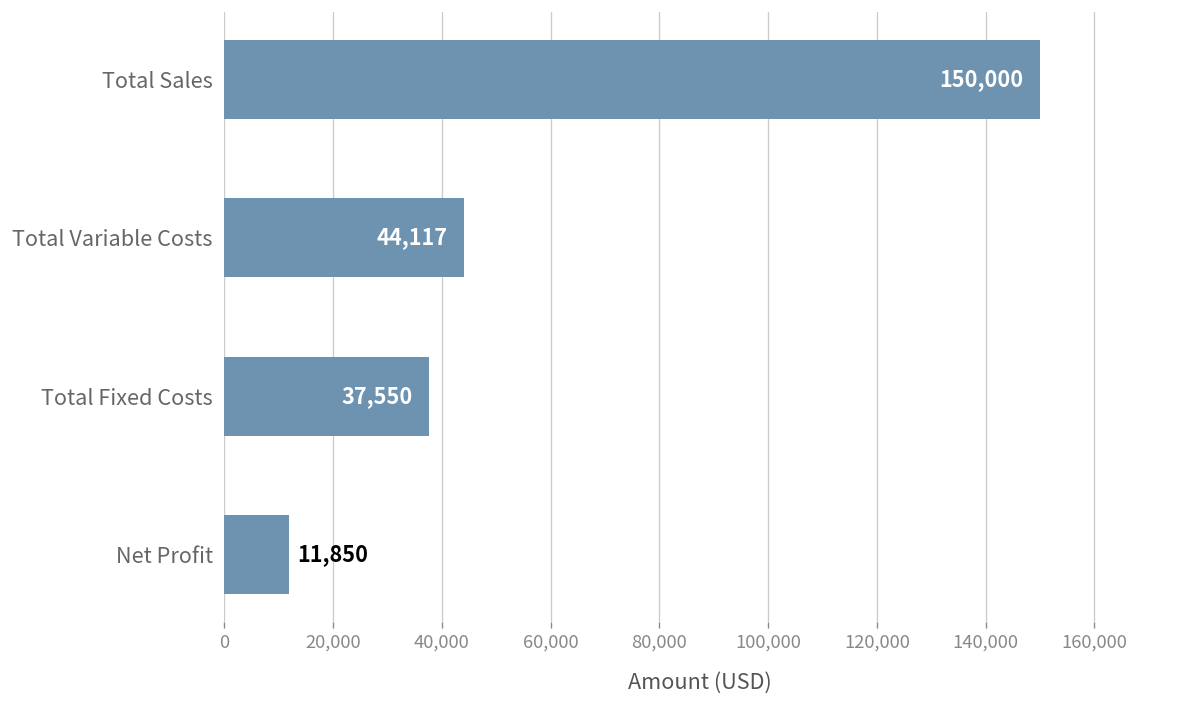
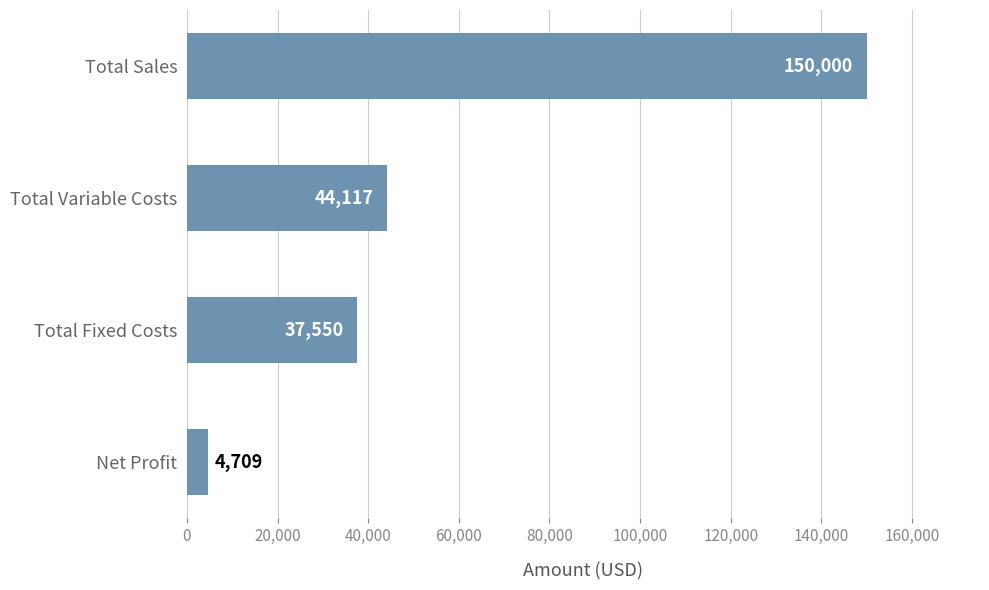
  {
    "Total Sales": "150,000",
    "Total Variable Costs": "44,117",
    "Total Fixed Costs": "37,550",
-   "Net Profit": "11,850"
+   "Net Profit": "4,709"
  }
